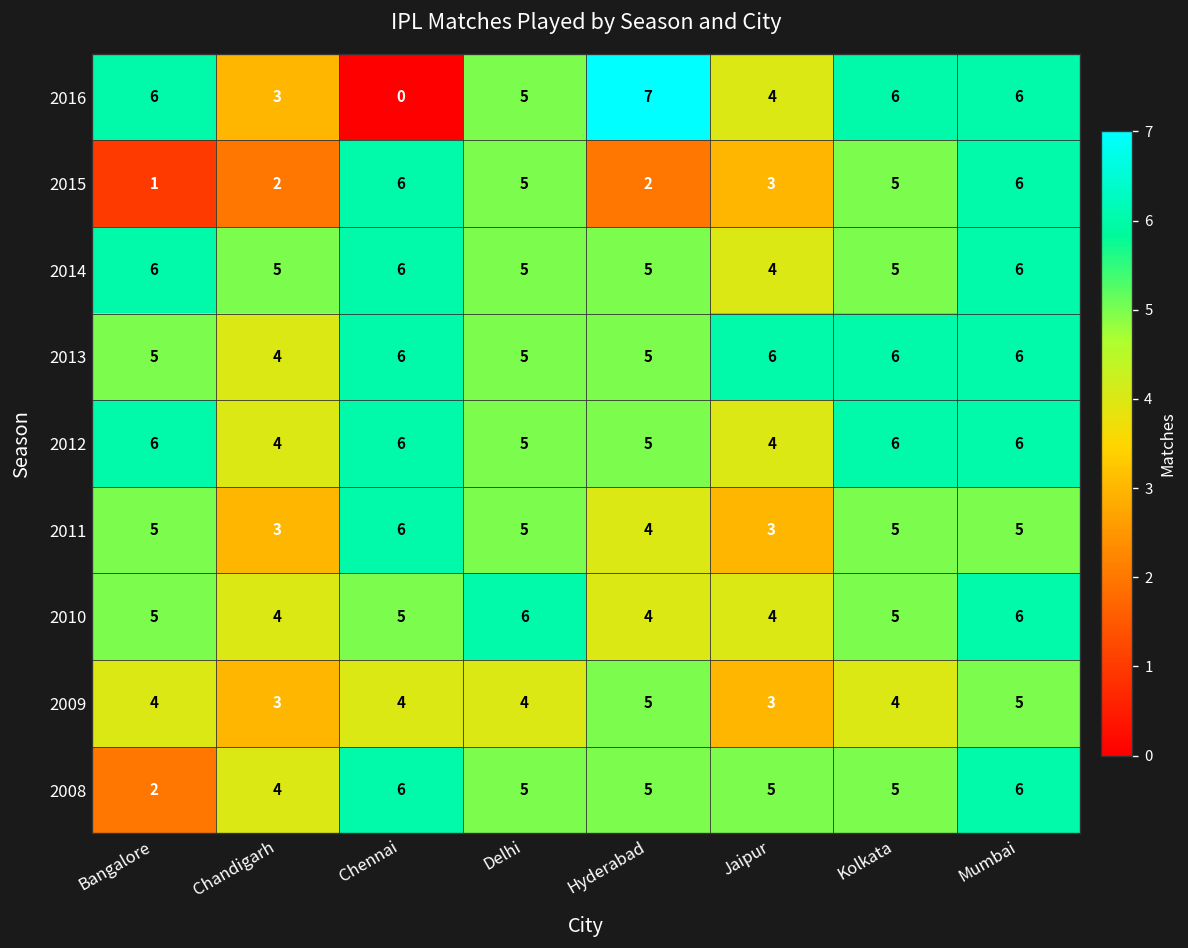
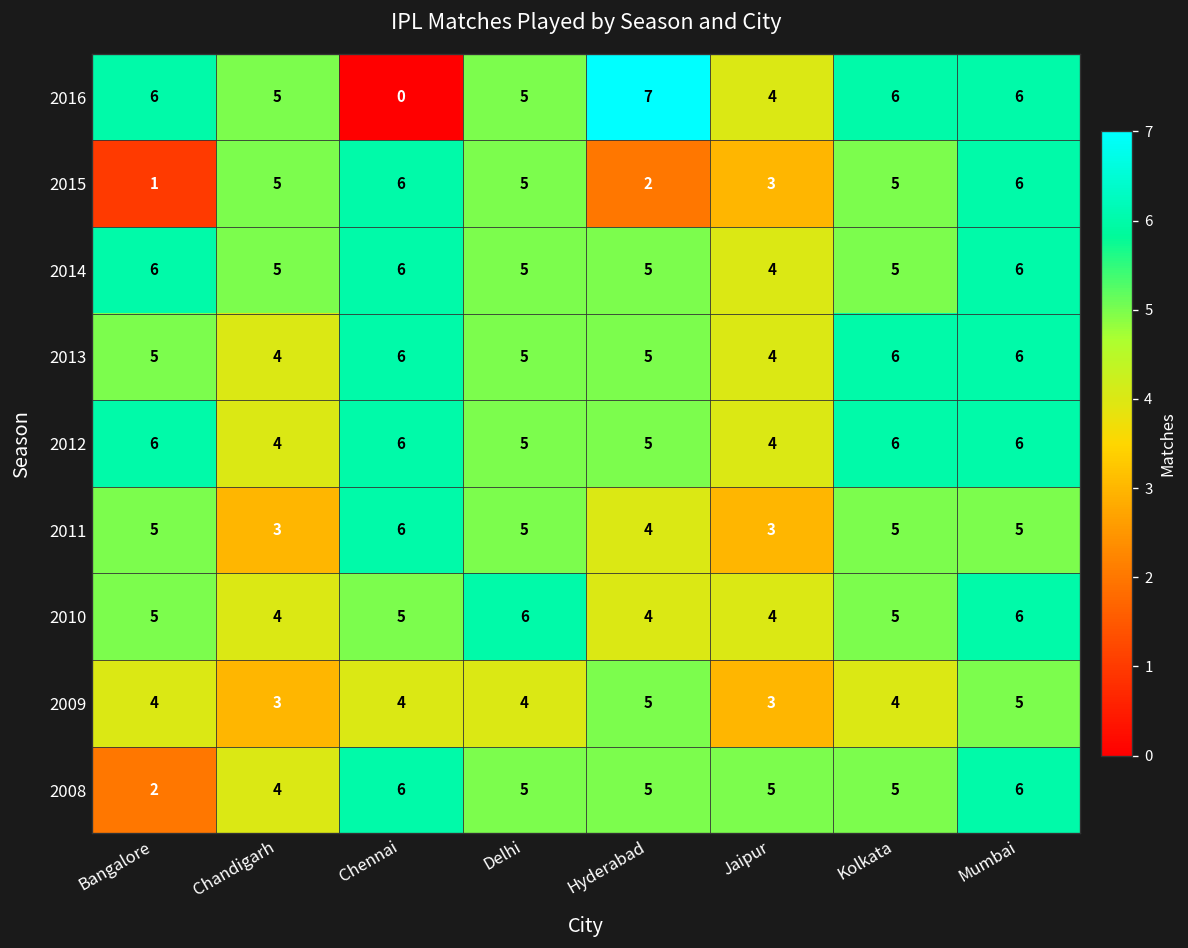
  {
    "2016": {
      "Bangalore": 6,
-     "Chandigarh": 3,
+     "Chandigarh": 5,
      "Chennai": 0,
      "Delhi": 5,
      "Hyderabad": 7,
      "Jaipur": 4,
      "Kolkata": 6,
      "Mumbai": 6
    },
    "2015": {
      "Bangalore": 1,
-     "Chandigarh": 2,
+     "Chandigarh": 5,
      "Chennai": 6,
      "Delhi": 5,
      "Hyderabad": 2,
      "Jaipur": 3,
      "Kolkata": 5,
      "Mumbai": 6
    },
    "2014": {
      "Bangalore": 6,
      "Chandigarh": 5,
      "Chennai": 6,
      "Delhi": 5,
      "Hyderabad": 5,
      "Jaipur": 4,
      "Kolkata": 5,
      "Mumbai": 6
    },
    "2013": {
      "Bangalore": 5,
      "Chandigarh": 4,
      "Chennai": 6,
      "Delhi": 5,
      "Hyderabad": 5,
-     "Jaipur": 6,
+     "Jaipur": 4,
      "Kolkata": 6,
      "Mumbai": 6
    },
    "2012": {
      "Bangalore": 6,
      "Chandigarh": 4,
      "Chennai": 6,
      "Delhi": 5,
      "Hyderabad": 5,
      "Jaipur": 4,
      "Kolkata": 6,
      "Mumbai": 6
    },
    "2011": {
      "Bangalore": 5,
      "Chandigarh": 3,
      "Chennai": 6,
      "Delhi": 5,
      "Hyderabad": 4,
      "Jaipur": 3,
      "Kolkata": 5,
      "Mumbai": 5
    },
    "2010": {
      "Bangalore": 5,
      "Chandigarh": 4,
      "Chennai": 5,
      "Delhi": 6,
      "Hyderabad": 4,
      "Jaipur": 4,
      "Kolkata": 5,
      "Mumbai": 6
    },
    "2009": {
      "Bangalore": 4,
      "Chandigarh": 3,
      "Chennai": 4,
      "Delhi": 4,
      "Hyderabad": 5,
      "Jaipur": 3,
      "Kolkata": 4,
      "Mumbai": 5
    },
    "2008": {
      "Bangalore": 2,
      "Chandigarh": 4,
      "Chennai": 6,
      "Delhi": 5,
      "Hyderabad": 5,
      "Jaipur": 5,
      "Kolkata": 5,
      "Mumbai": 6
    }
  }
